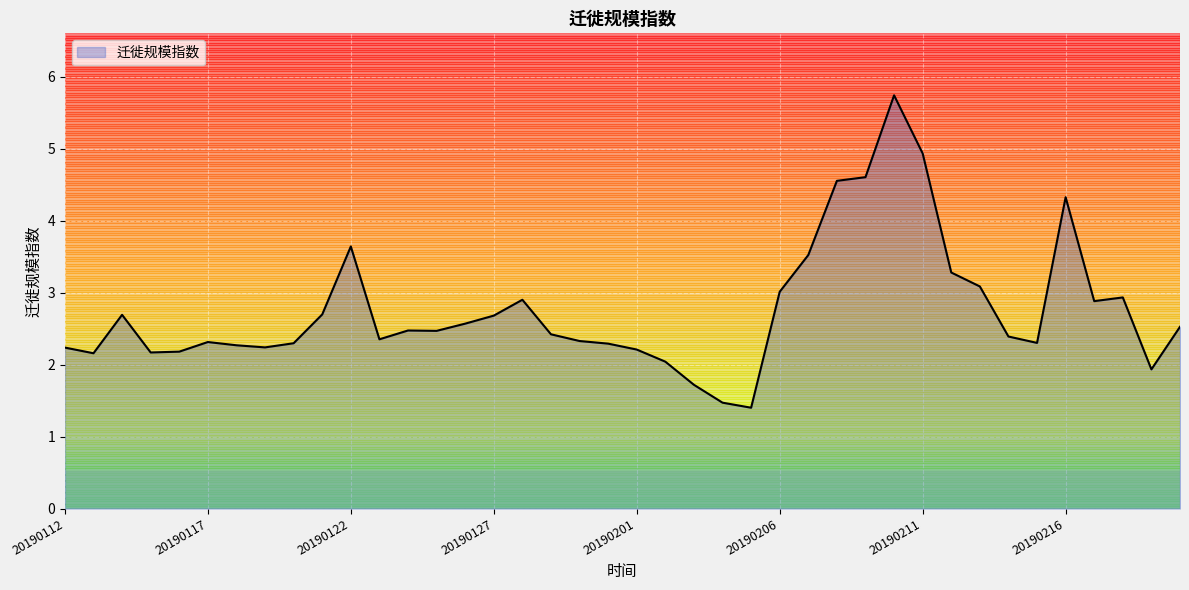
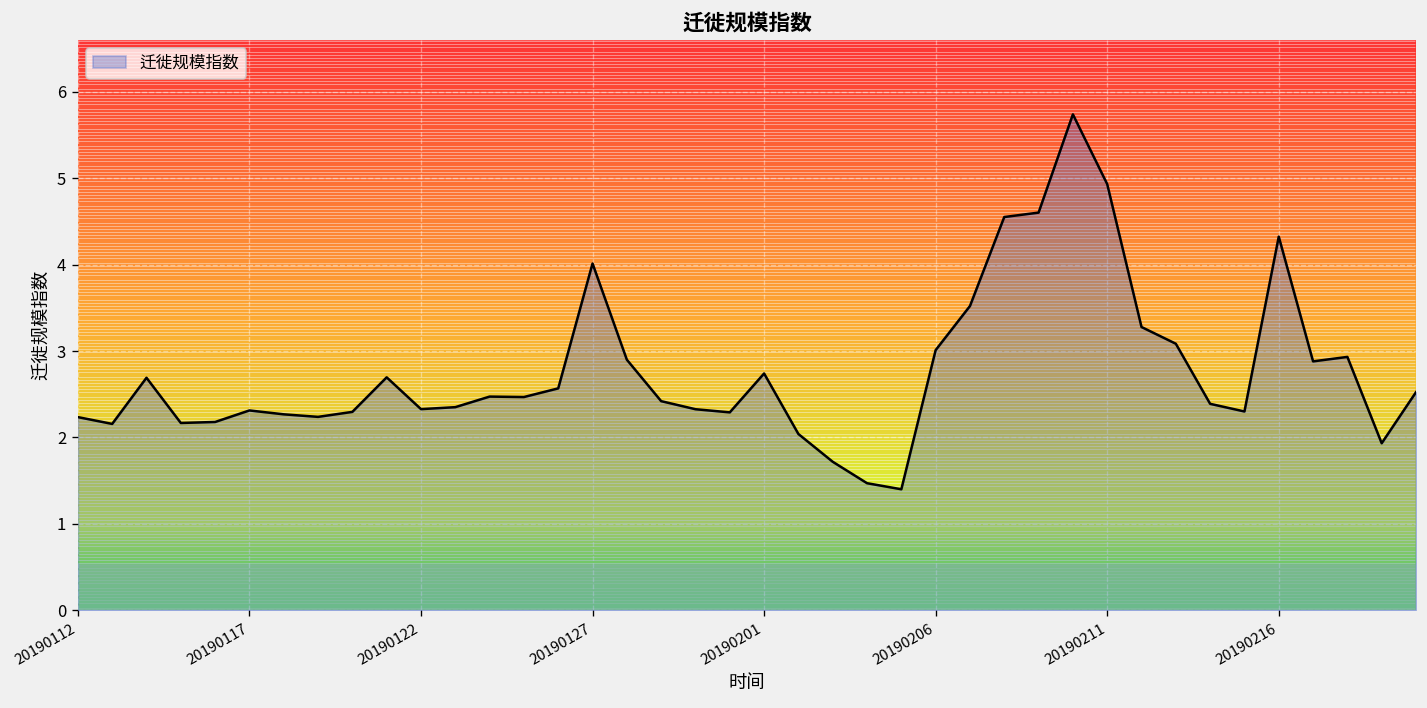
  {
    "20190112": 2.2,
    "20190117": 2.3,
-   "20190122": 3.6,
-   "20190127": 2.7,
-   "20190201": 2.2,
+   "20190122": 2.3,
+   "20190127": 4.0,
+   "20190201": 2.7,
    "20190206": 3.0,
    "20190211": 4.9,
    "20190216": 4.3
  }
